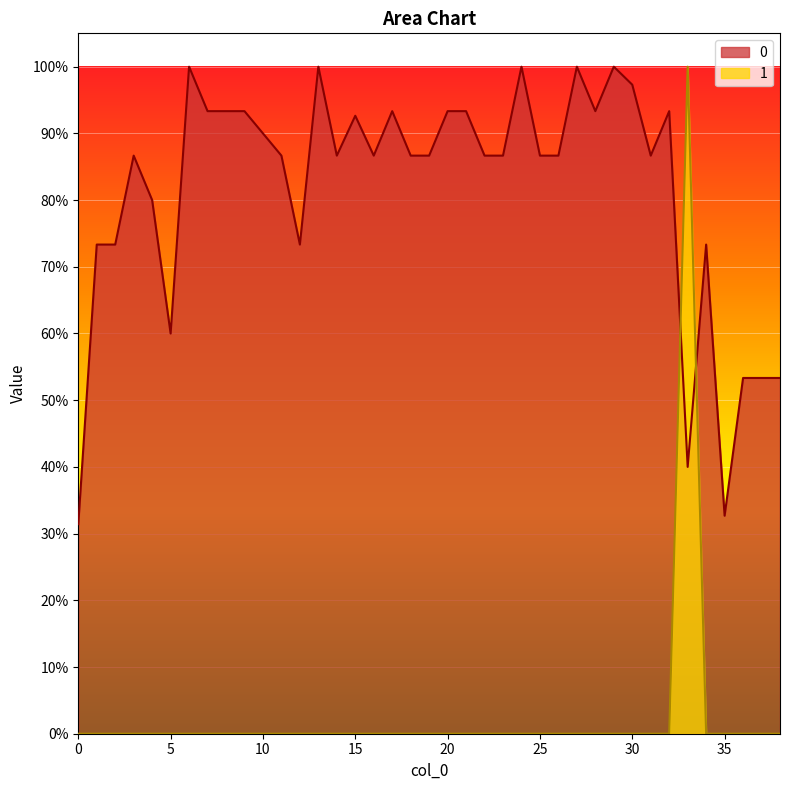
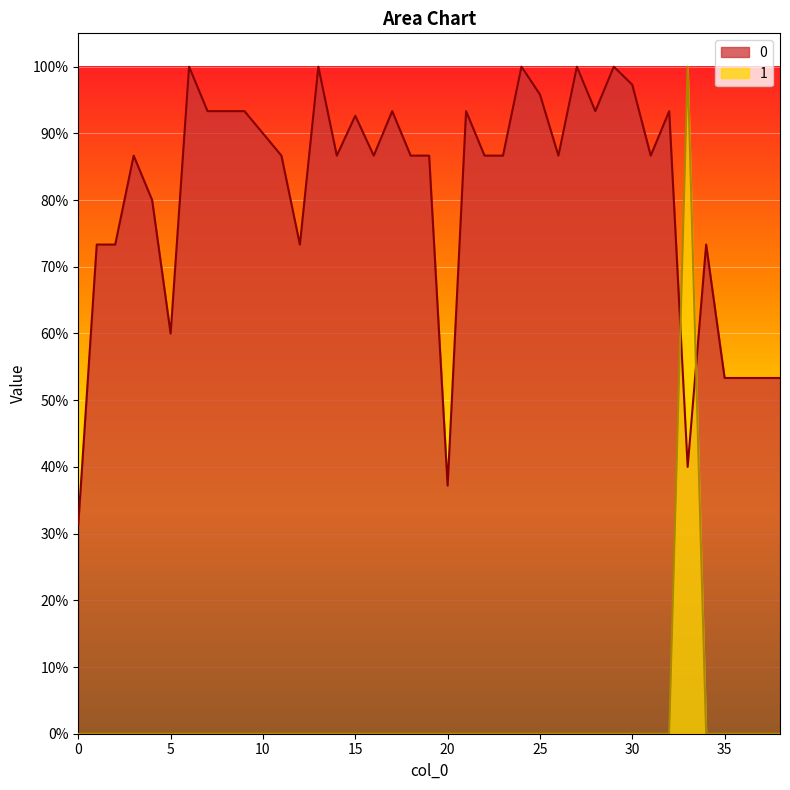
  {
    "0": {
      "0": "31%",
      "5": "60%",
      "10": "90%",
      "15": "93%",
-     "20": "93%",
-     "25": "87%",
+     "20": "37%",
+     "25": "96%",
      "30": "97%",
-     "35": "33%"
+     "35": "53%"
    },
    "1": {
      "0": "0%",
      "5": "0%",
      "10": "0%",
      "15": "0%",
      "20": "0%",
      "25": "0%",
      "30": "0%",
      "35": "0%"
    }
  }
